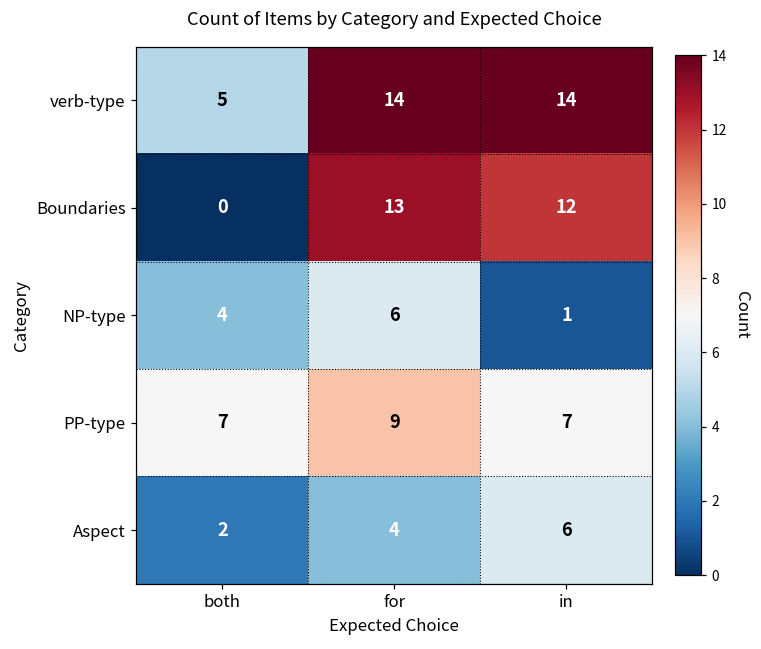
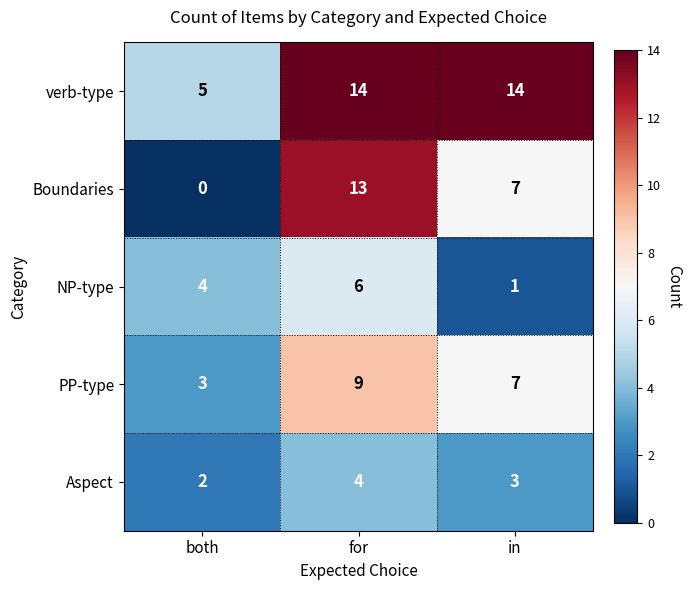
  {
    "verb-type": {
      "both": 5,
      "for": 14,
      "in": 14
    },
    "Boundaries": {
      "both": 0,
      "for": 13,
-     "in": 12
+     "in": 7
    },
    "NP-type": {
      "both": 4,
      "for": 6,
      "in": 1
    },
    "PP-type": {
-     "both": 7,
+     "both": 3,
      "for": 9,
      "in": 7
    },
    "Aspect": {
      "both": 2,
      "for": 4,
-     "in": 6
+     "in": 3
    }
  }
